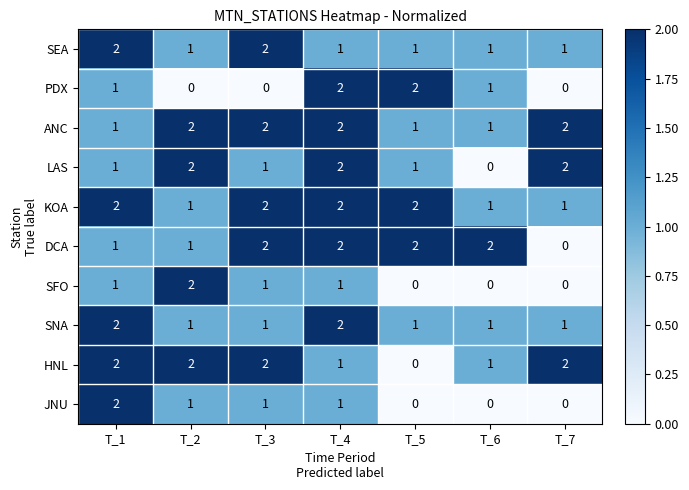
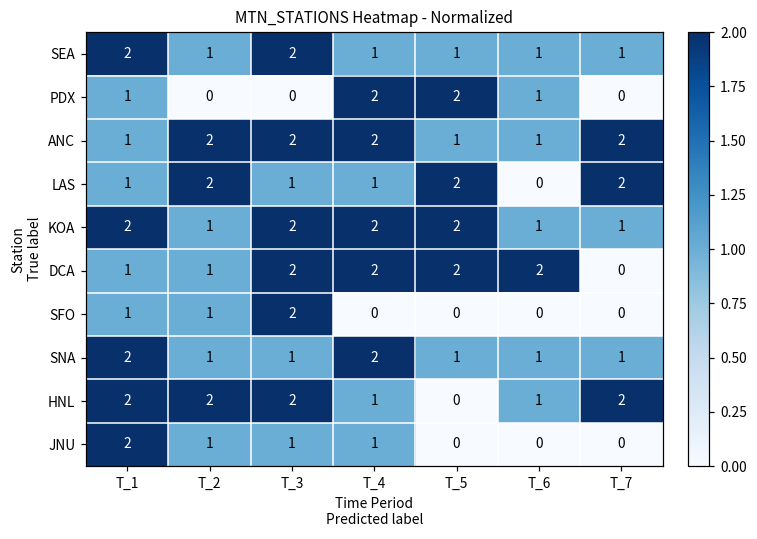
  {
    "SEA": {
      "T_1": 2,
      "T_2": 1,
      "T_3": 2,
      "T_4": 1,
      "T_5": 1,
      "T_6": 1,
      "T_7": 1
    },
    "PDX": {
      "T_1": 1,
      "T_2": 0,
      "T_3": 0,
      "T_4": 2,
      "T_5": 2,
      "T_6": 1,
      "T_7": 0
    },
    "ANC": {
      "T_1": 1,
      "T_2": 2,
      "T_3": 2,
      "T_4": 2,
      "T_5": 1,
      "T_6": 1,
      "T_7": 2
    },
    "LAS": {
      "T_1": 1,
      "T_2": 2,
      "T_3": 1,
-     "T_4": 2,
-     "T_5": 1,
+     "T_4": 1,
+     "T_5": 2,
      "T_6": 0,
      "T_7": 2
    },
    "KOA": {
      "T_1": 2,
      "T_2": 1,
      "T_3": 2,
      "T_4": 2,
      "T_5": 2,
      "T_6": 1,
      "T_7": 1
    },
    "DCA": {
      "T_1": 1,
      "T_2": 1,
      "T_3": 2,
      "T_4": 2,
      "T_5": 2,
      "T_6": 2,
      "T_7": 0
    },
    "SFO": {
      "T_1": 1,
-     "T_2": 2,
-     "T_3": 1,
-     "T_4": 1,
+     "T_2": 1,
+     "T_3": 2,
+     "T_4": 0,
      "T_5": 0,
      "T_6": 0,
      "T_7": 0
    },
    "SNA": {
      "T_1": 2,
      "T_2": 1,
      "T_3": 1,
      "T_4": 2,
      "T_5": 1,
      "T_6": 1,
      "T_7": 1
    },
    "HNL": {
      "T_1": 2,
      "T_2": 2,
      "T_3": 2,
      "T_4": 1,
      "T_5": 0,
      "T_6": 1,
      "T_7": 2
    },
    "JNU": {
      "T_1": 2,
      "T_2": 1,
      "T_3": 1,
      "T_4": 1,
      "T_5": 0,
      "T_6": 0,
      "T_7": 0
    }
  }
